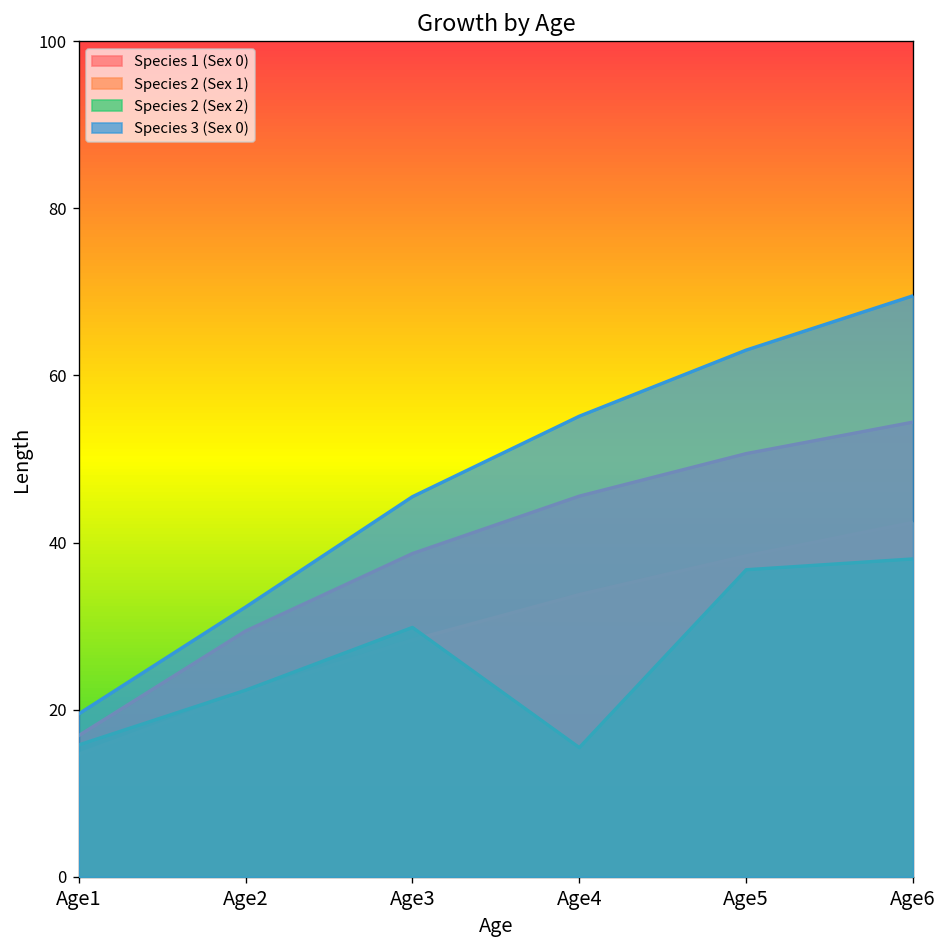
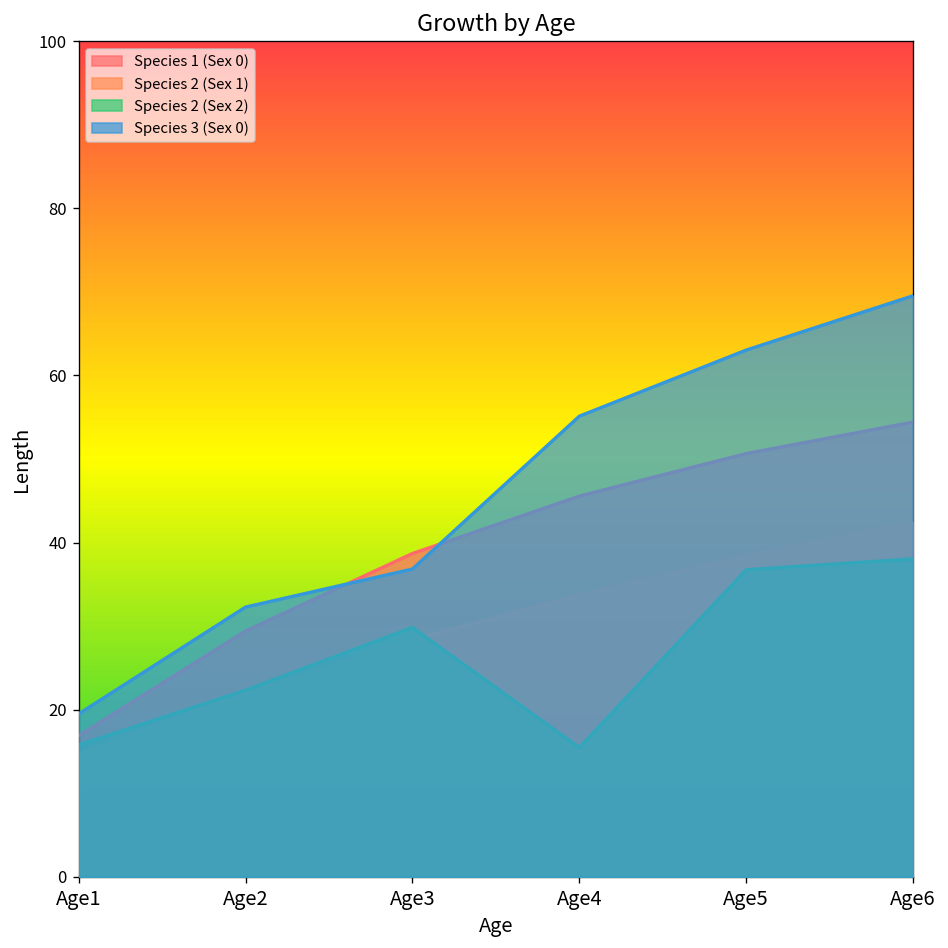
  {
    "Species 2 (Sex 2)": {
      "Age1": 16,
      "Age3": 30,
      "Age4": 15,
      "Age5": 37,
      "Age6": 38
    },
    "Species 3 (Sex 0)": {
      "Age1": 19,
      "Age2": 32,
-     "Age3": 45,
+     "Age3": 37,
      "Age4": 55,
      "Age5": 63,
      "Age6": 70
    }
  }
